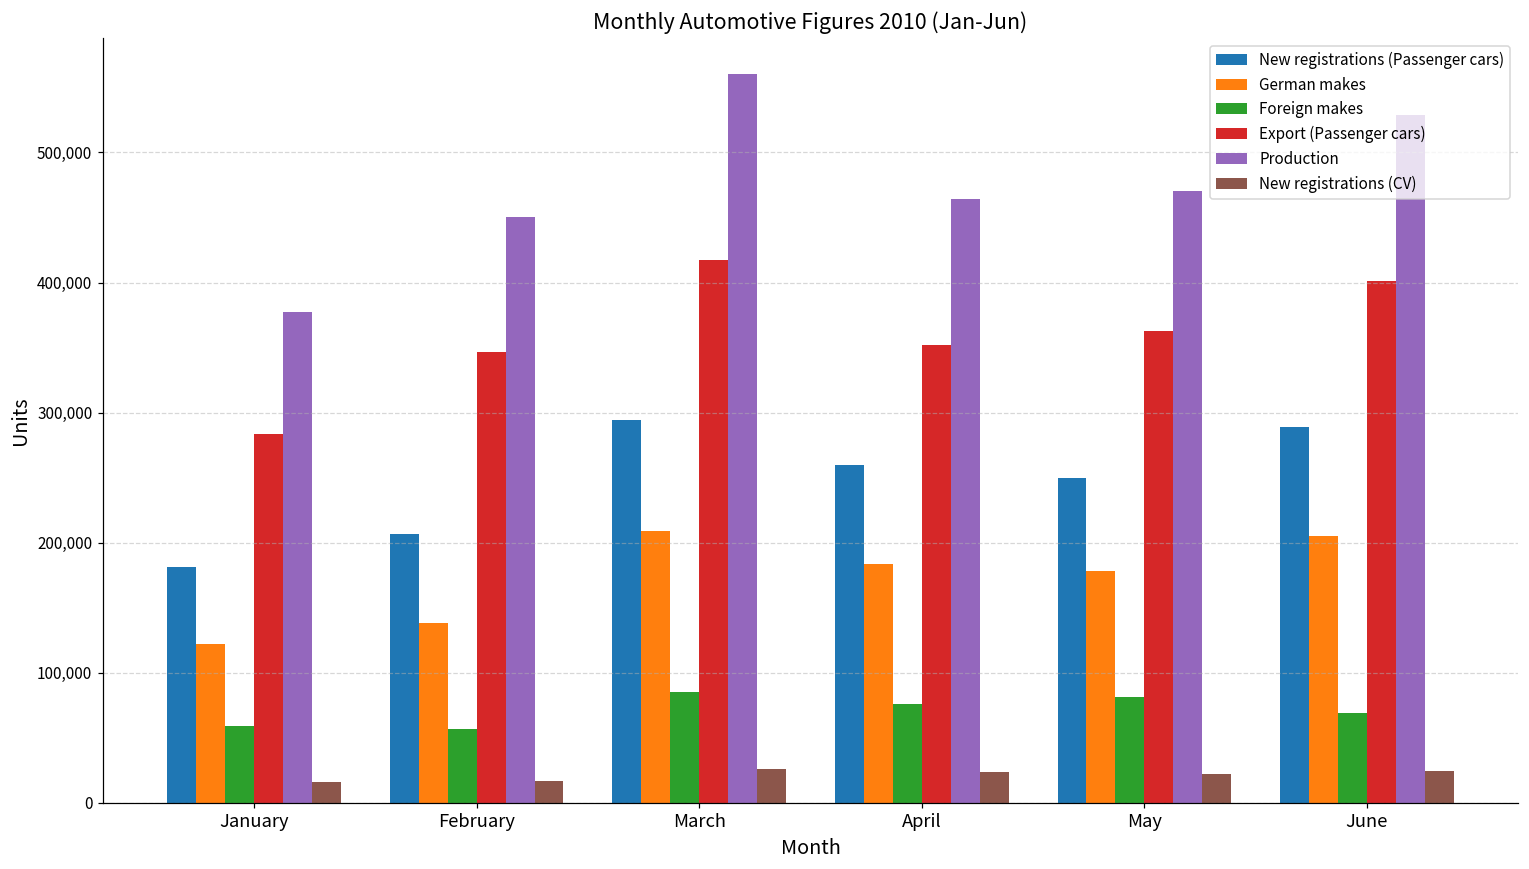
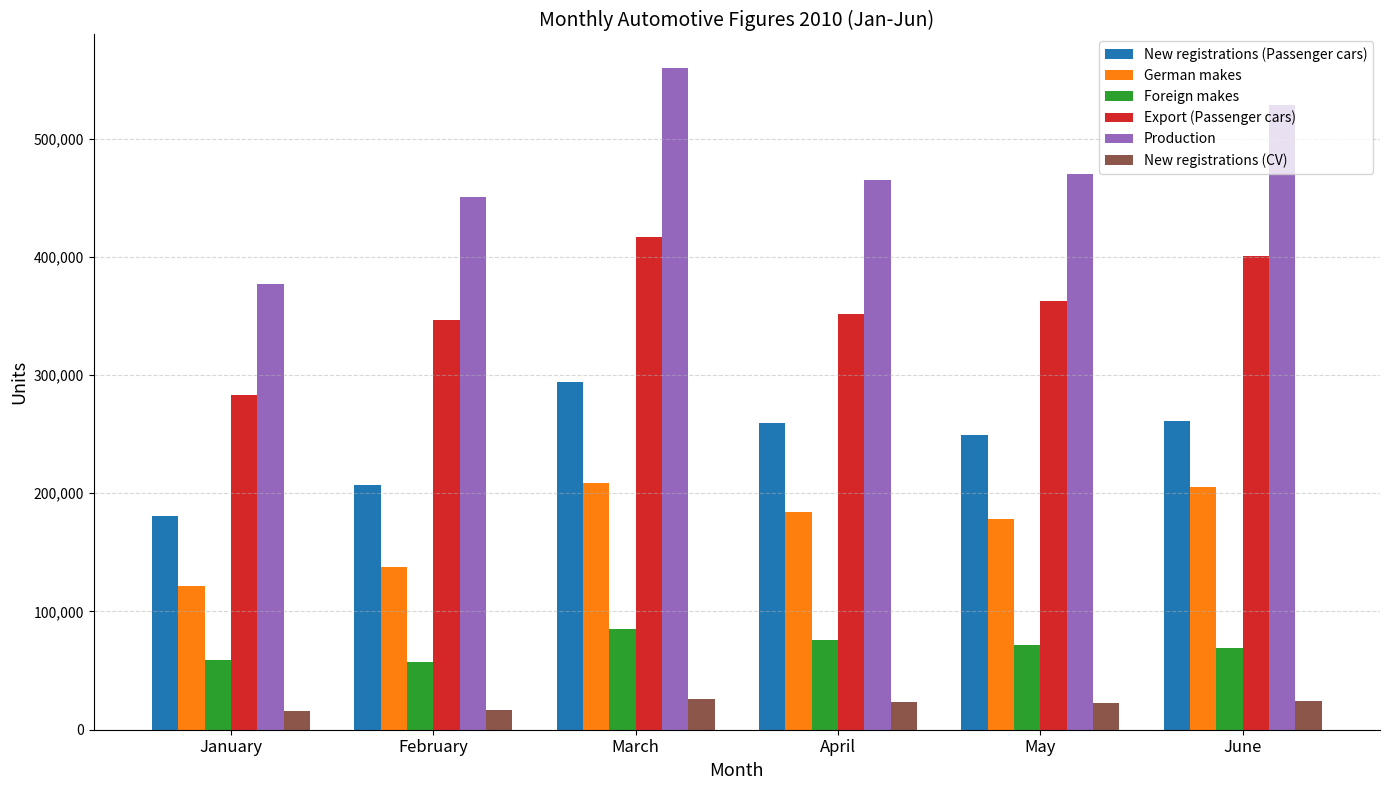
  {
    "New registrations (Passenger cars)": {
      "January": "181,000",
      "February": "207,000",
      "March": "294,000",
      "April": "259,000",
      "May": "250,000",
-     "June": "289,000"
+     "June": "261,000"
    },
    "German makes": {
      "January": "122,000",
      "February": "138,000",
      "March": "209,000",
      "April": "184,000",
      "May": "178,000",
      "June": "205,000"
    },
    "Foreign makes": {
      "January": "59,000",
      "February": "57,000",
      "March": "85,000",
      "April": "76,000",
-     "May": "81,000",
+     "May": "72,000",
      "June": "69,000"
    },
    "Export (Passenger cars)": {
      "January": "284,000",
      "February": "346,000",
      "March": "417,000",
      "April": "352,000",
      "May": "362,000",
      "June": "401,000"
    },
    "Production": {
      "January": "377,000",
      "February": "450,000",
      "March": "560,000",
      "April": "465,000",
      "May": "470,000"
    },
    "New registrations (CV)": {
      "January": "16,000",
      "February": "16,000",
      "March": "26,000",
      "April": "24,000",
      "May": "22,000",
      "June": "25,000"
    }
  }
